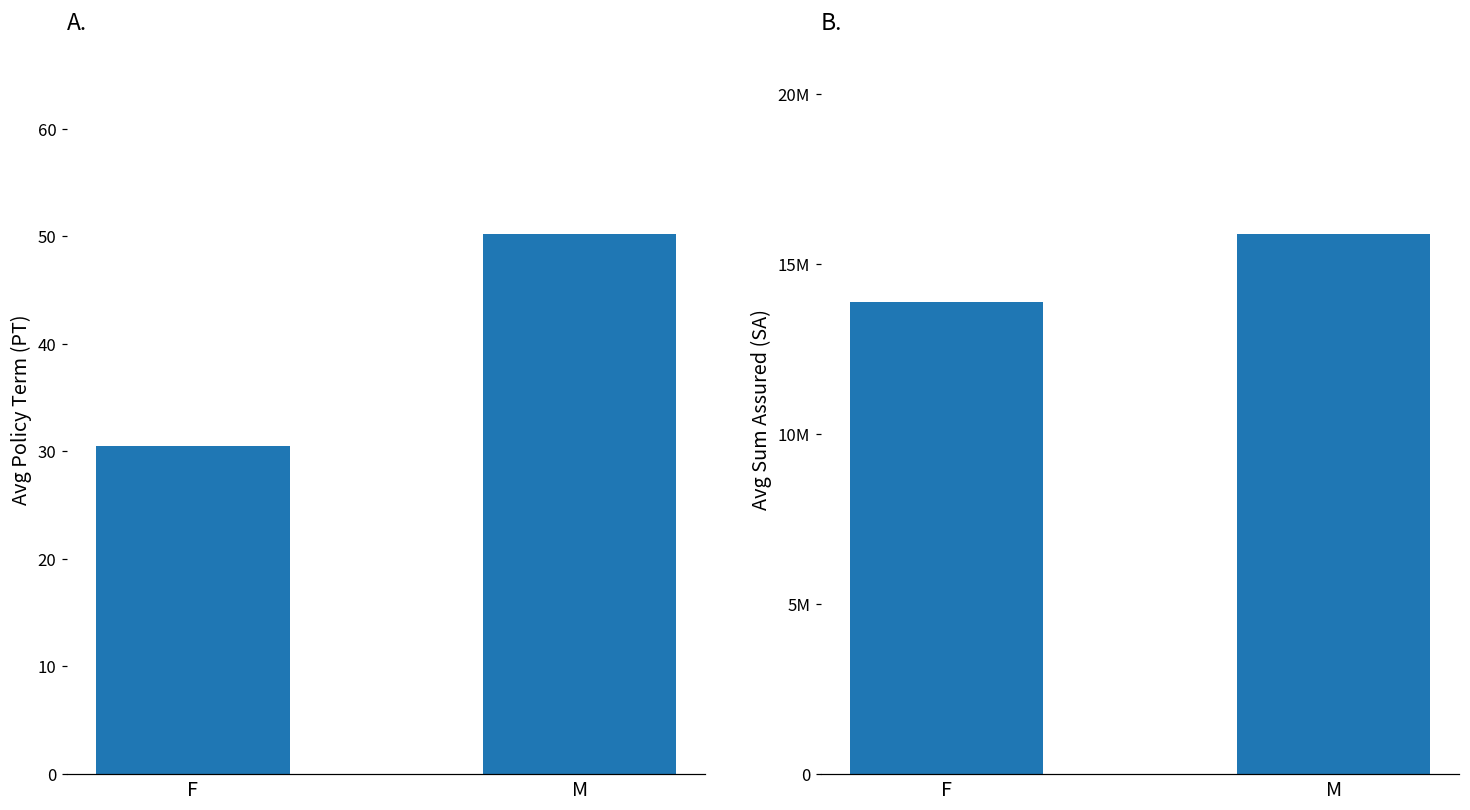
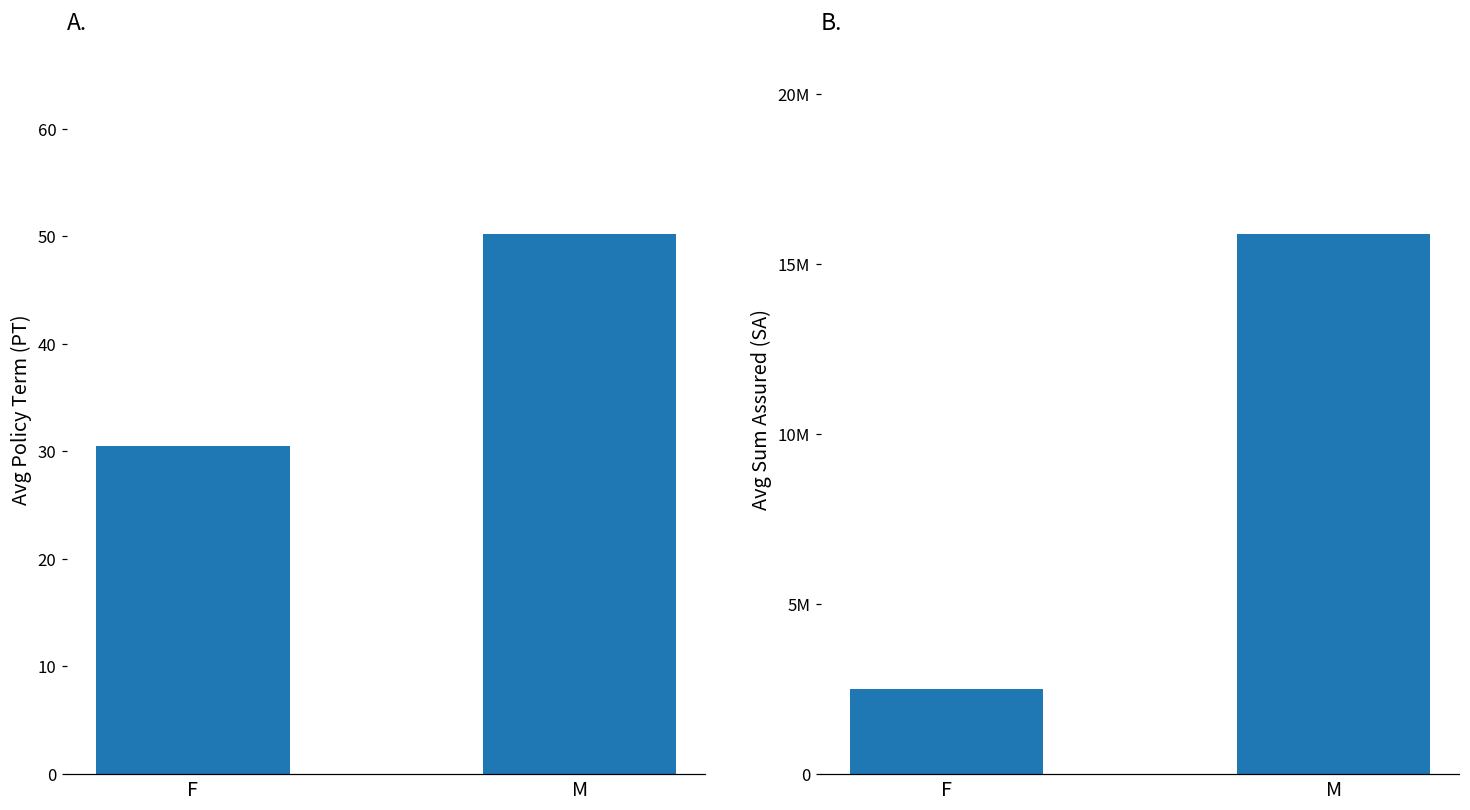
  {
    "A.": {
      "F": 31,
      "M": 50
    },
    "B.": {
-     "F": 13900000,
+     "F": 2500000,
      "M": 15900000
    }
  }
